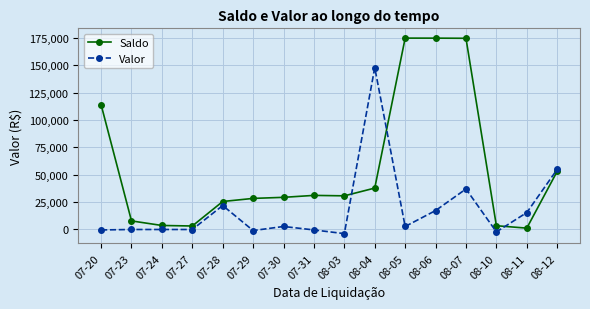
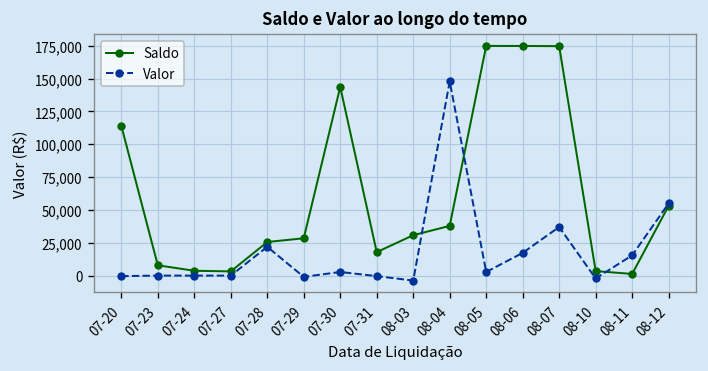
  {
    "Saldo": {
      "07-20": "114,000",
      "07-23": "8,000",
      "07-24": "4,000",
      "07-27": "3,000",
      "07-28": "26,000",
      "07-29": "28,000",
-     "07-30": "29,000",
-     "07-31": "31,000",
+     "07-30": "144,000",
+     "07-31": "18,000",
      "08-03": "31,000",
      "08-04": "38,000",
      "08-05": "175,000",
      "08-06": "175,000",
      "08-07": "175,000",
      "08-10": "3,000",
      "08-11": "1,000"
    },
    "Valor": {
      "07-20": "0",
      "07-23": "0",
      "07-24": "0",
      "07-27": "0",
      "07-28": "22,000",
      "07-29": "-1,000",
      "07-30": "3,000",
      "07-31": "0",
      "08-03": "-4,000",
      "08-04": "148,000",
      "08-05": "3,000",
      "08-06": "17,000",
      "08-07": "37,000",
      "08-10": "-2,000",
      "08-11": "15,000"
    }
  }
